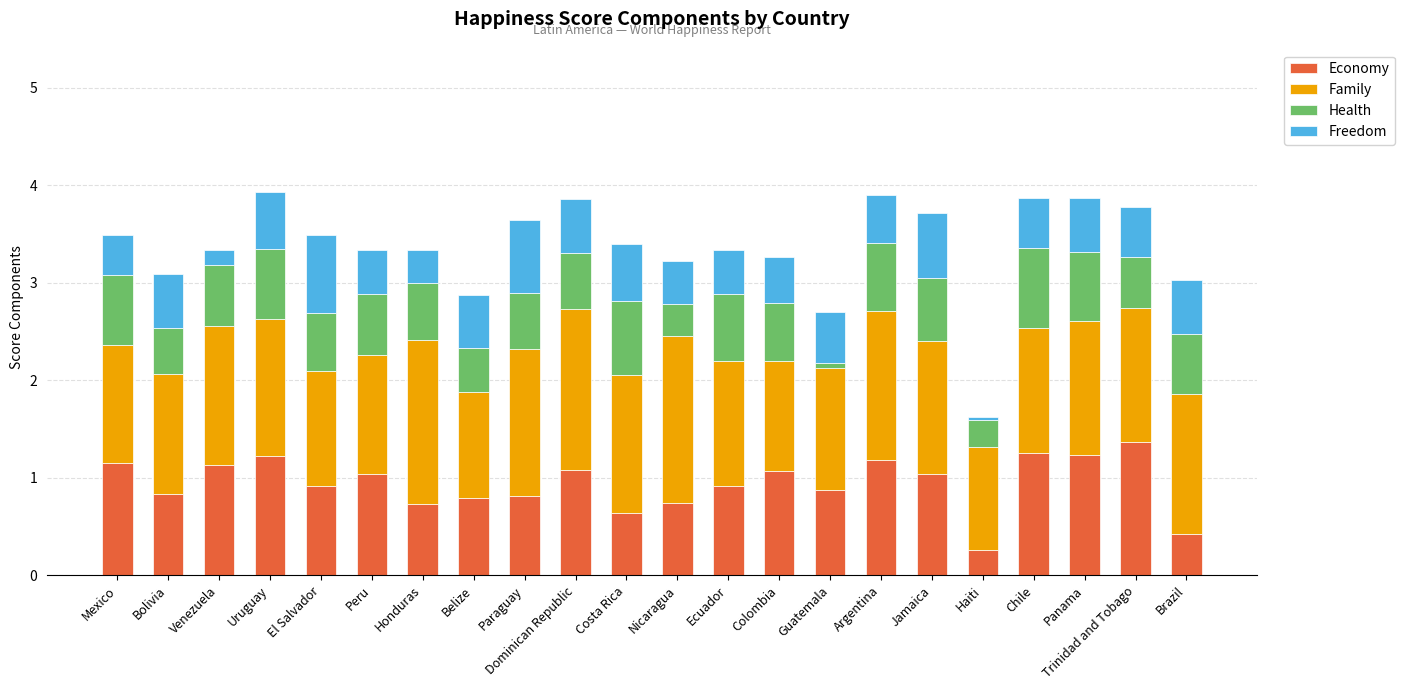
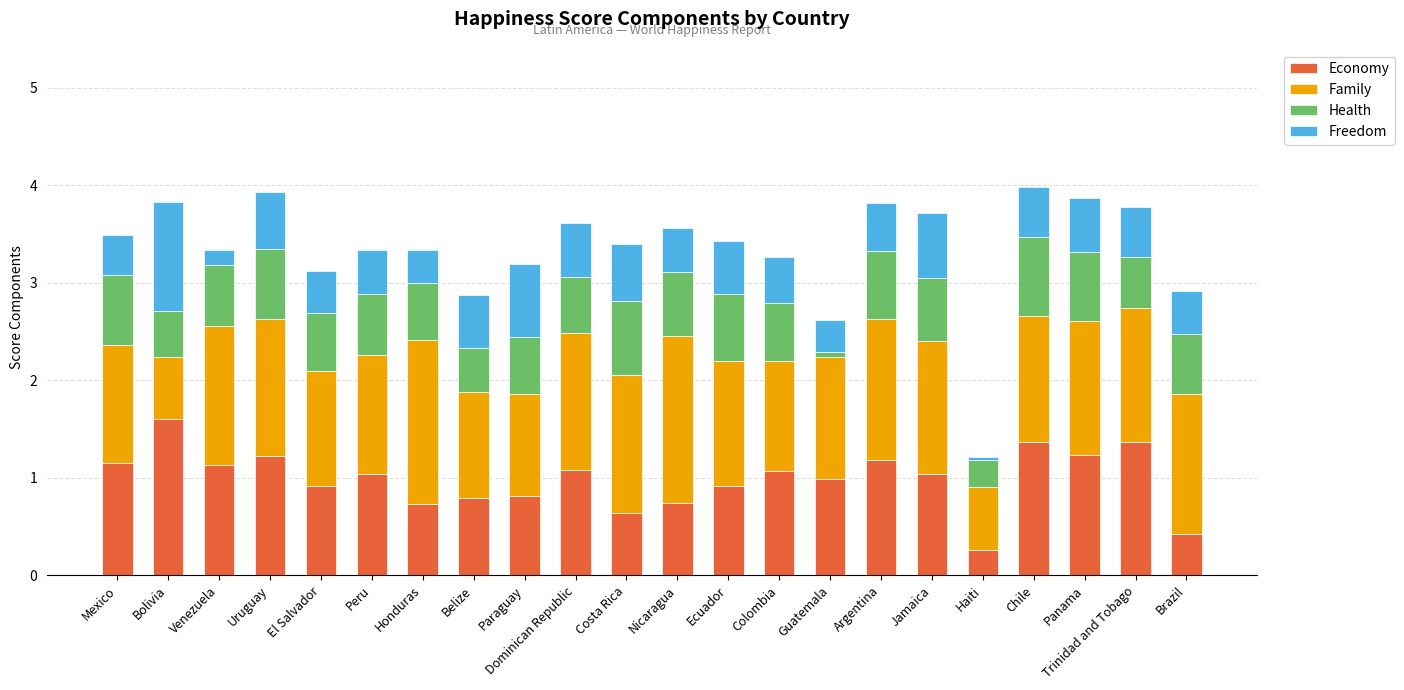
  {
    "Economy": {
      "Mexico": 1.2,
-     "Bolivia": 0.8,
+     "Bolivia": 1.6,
      "Venezuela": 1.1,
      "Uruguay": 1.2,
      "El Salvador": 0.9,
      "Peru": 1.0,
      "Honduras": 0.7,
      "Belize": 0.8,
      "Paraguay": 0.8,
      "Dominican Republic": 1.1,
      "Costa Rica": 0.6,
      "Nicaragua": 0.7,
      "Ecuador": 0.9,
      "Colombia": 1.1,
-     "Guatemala": 0.9,
+     "Guatemala": 1.0,
      "Argentina": 1.2,
      "Jamaica": 1.0,
      "Haiti": 0.3,
-     "Chile": 1.3,
+     "Chile": 1.4,
      "Panama": 1.2,
      "Trinidad and Tobago": 1.4,
      "Brazil": 0.4
    },
    "Family": {
      "Mexico": 1.2,
-     "Bolivia": 1.2,
+     "Bolivia": 0.6,
      "Venezuela": 1.4,
      "Uruguay": 1.4,
      "El Salvador": 1.2,
      "Peru": 1.2,
      "Honduras": 1.7,
      "Belize": 1.1,
-     "Paraguay": 1.5,
-     "Dominican Republic": 1.6,
+     "Paraguay": 1.0,
+     "Dominican Republic": 1.4,
      "Costa Rica": 1.4,
      "Nicaragua": 1.7,
      "Ecuador": 1.3,
      "Colombia": 1.1,
      "Guatemala": 1.3,
-     "Argentina": 1.5,
+     "Argentina": 1.4,
      "Jamaica": 1.4,
-     "Haiti": 1.1,
+     "Haiti": 0.6,
      "Chile": 1.3,
      "Panama": 1.4,
      "Trinidad and Tobago": 1.4,
      "Brazil": 1.4
    },
    "Health": {
      "Mexico": 0.7,
      "Bolivia": 0.5,
      "Venezuela": 0.6,
      "Uruguay": 0.7,
      "El Salvador": 0.6,
      "Peru": 0.6,
      "Honduras": 0.6,
      "Belize": 0.5,
      "Paraguay": 0.6,
      "Dominican Republic": 0.6,
      "Costa Rica": 0.8,
-     "Nicaragua": 0.3,
+     "Nicaragua": 0.7,
      "Ecuador": 0.7,
      "Colombia": 0.6,
      "Guatemala": 0.0,
      "Argentina": 0.7,
      "Jamaica": 0.6,
      "Haiti": 0.3,
      "Chile": 0.8,
      "Panama": 0.7,
      "Trinidad and Tobago": 0.5,
      "Brazil": 0.6
    },
    "Freedom": {
      "Mexico": 0.4,
-     "Bolivia": 0.6,
+     "Bolivia": 1.1,
      "Venezuela": 0.2,
      "Uruguay": 0.6,
-     "El Salvador": 0.8,
+     "El Salvador": 0.4,
      "Peru": 0.5,
      "Honduras": 0.3,
      "Belize": 0.5,
      "Paraguay": 0.7,
      "Dominican Republic": 0.6,
      "Costa Rica": 0.6,
      "Nicaragua": 0.4,
-     "Ecuador": 0.46,
+     "Ecuador": 0.55,
      "Colombia": 0.5,
-     "Guatemala": 0.5,
+     "Guatemala": 0.3,
      "Argentina": 0.5,
      "Jamaica": 0.7,
      "Haiti": 0.0,
      "Chile": 0.5,
      "Panama": 0.6,
      "Trinidad and Tobago": 0.5,
-     "Brazil": 0.6
+     "Brazil": 0.4
    }
  }
